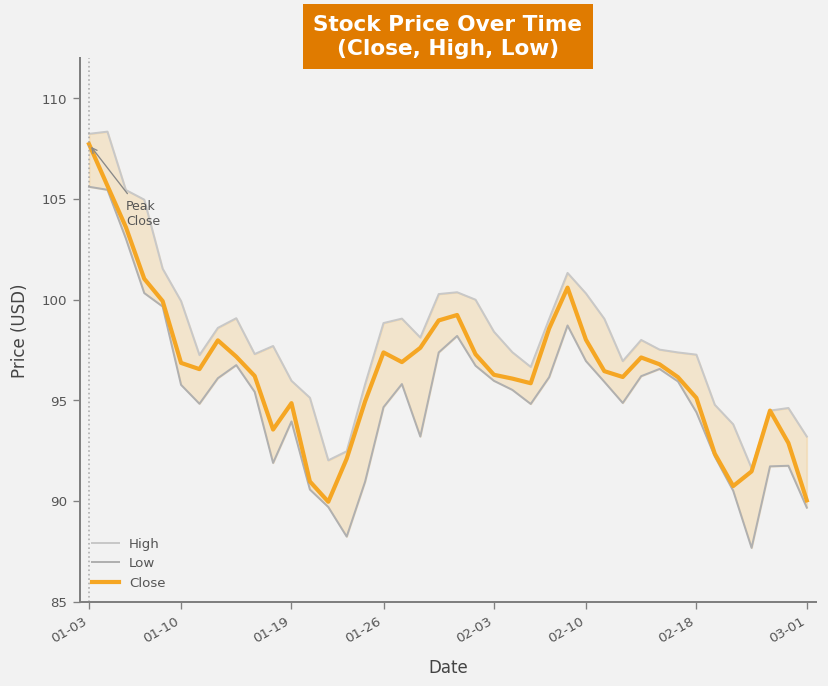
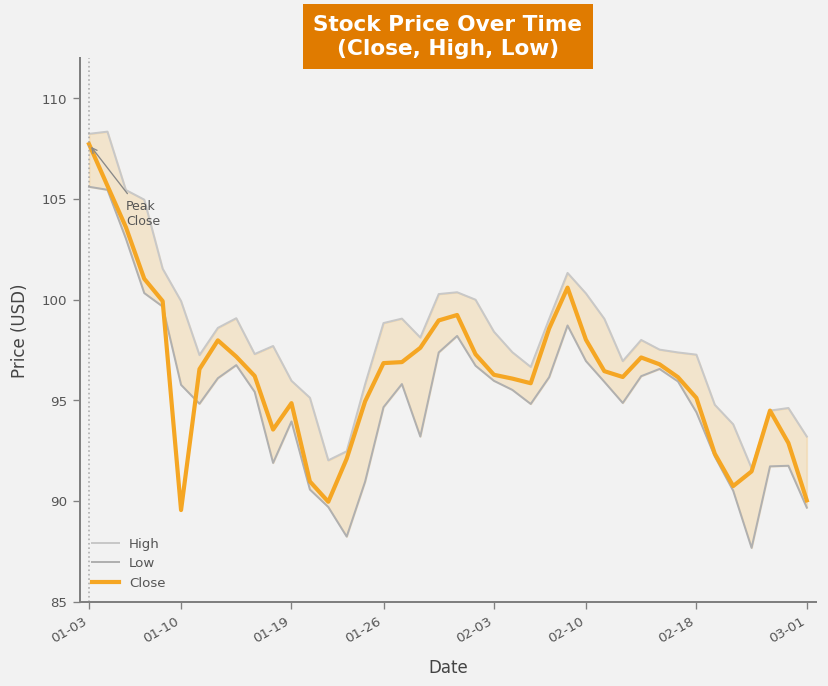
  {
    "Close": {
      "01-03": 107.7,
-     "01-10": 96.9,
+     "01-10": 89.6,
      "01-19": 94.9,
-     "01-26": 97.4,
+     "01-26": 96.9,
      "02-03": 96.3,
      "02-10": 98.0,
      "02-18": 95.1,
      "03-01": 90.0
    }
  }
